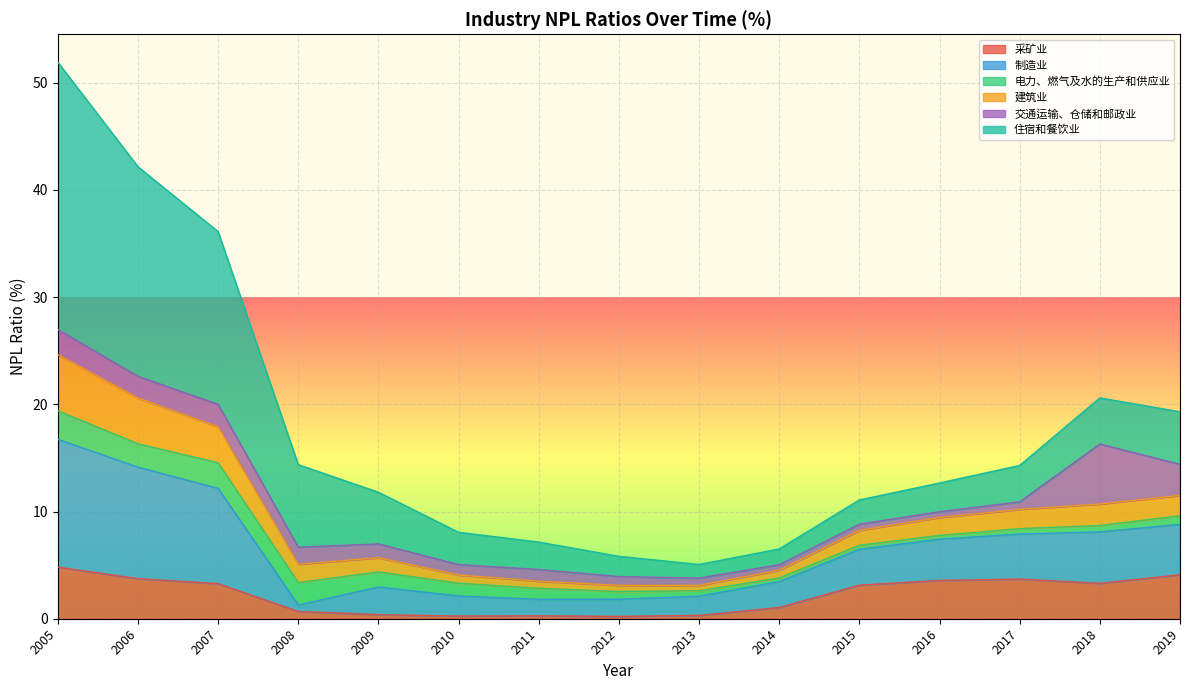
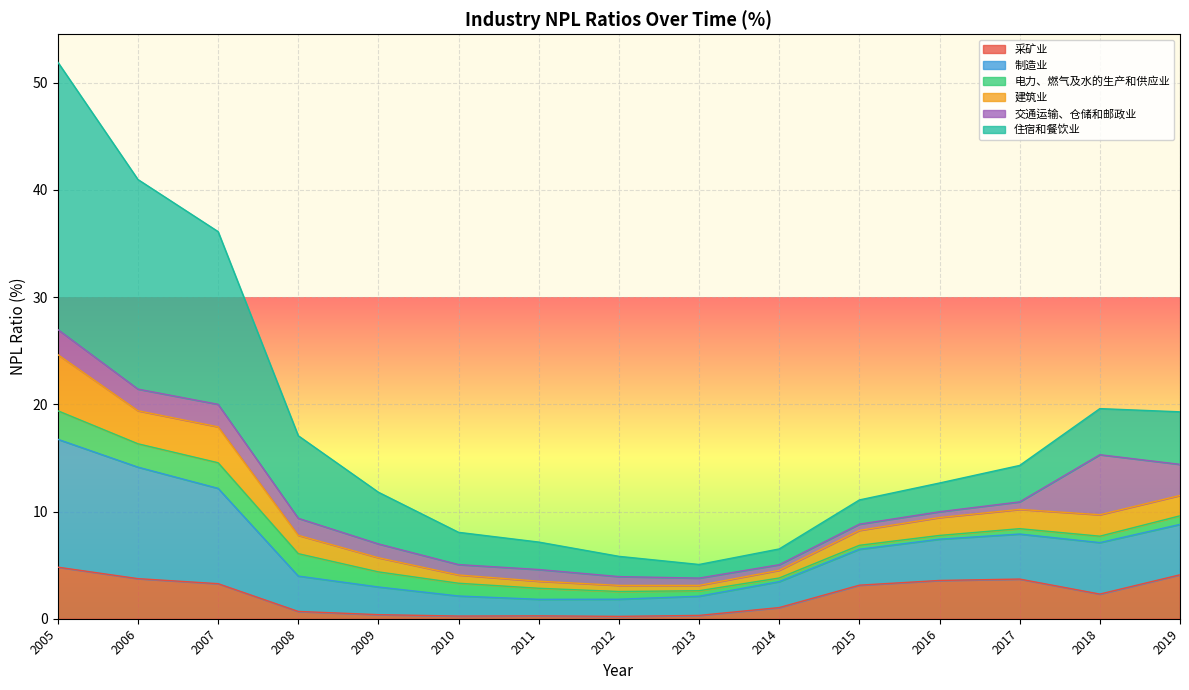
  {
    "采矿业": {
      "2005": 4.8,
      "2006": 3.7,
      "2007": 3.3,
      "2008": 0.7,
      "2009": 0.4,
      "2010": 0.3,
      "2011": 0.3,
      "2012": 0.2,
      "2013": 0.3,
      "2014": 1.0,
      "2015": 3.1,
      "2016": 3.6,
      "2017": 3.7,
-     "2018": 3.3,
+     "2018": 2.3,
      "2019": 4.1
    },
    "制造业": {
      "2005": 11.9,
      "2006": 10.4,
      "2007": 8.9,
-     "2008": 0.6,
+     "2008": 3.3,
      "2009": 2.6,
      "2010": 1.9,
      "2011": 1.5,
      "2012": 1.6,
      "2013": 1.8,
      "2014": 2.4,
      "2015": 3.4,
      "2016": 3.9,
      "2017": 4.2,
      "2018": 4.8,
      "2019": 4.7
    },
    "建筑业": {
      "2005": 5.2,
-     "2006": 4.3,
+     "2006": 3.1,
      "2007": 3.4,
      "2008": 1.7,
      "2009": 1.3,
      "2010": 0.8,
      "2011": 0.7,
      "2012": 0.6,
      "2013": 0.5,
      "2014": 0.7,
      "2015": 1.4,
      "2016": 1.7,
      "2017": 1.8,
      "2018": 2.0,
      "2019": 1.9
    },
    "交通运输、仓储和邮政业": {
      "2005": 2.3,
      "2006": 2.0,
      "2007": 2.1,
      "2008": 1.6,
      "2009": 1.3,
      "2010": 1.0,
      "2011": 1.1,
      "2012": 0.8,
      "2013": 0.7,
      "2014": 0.5,
      "2015": 0.6,
      "2016": 0.5,
      "2017": 0.7,
      "2018": 5.6,
      "2019": 2.9
    }
  }
